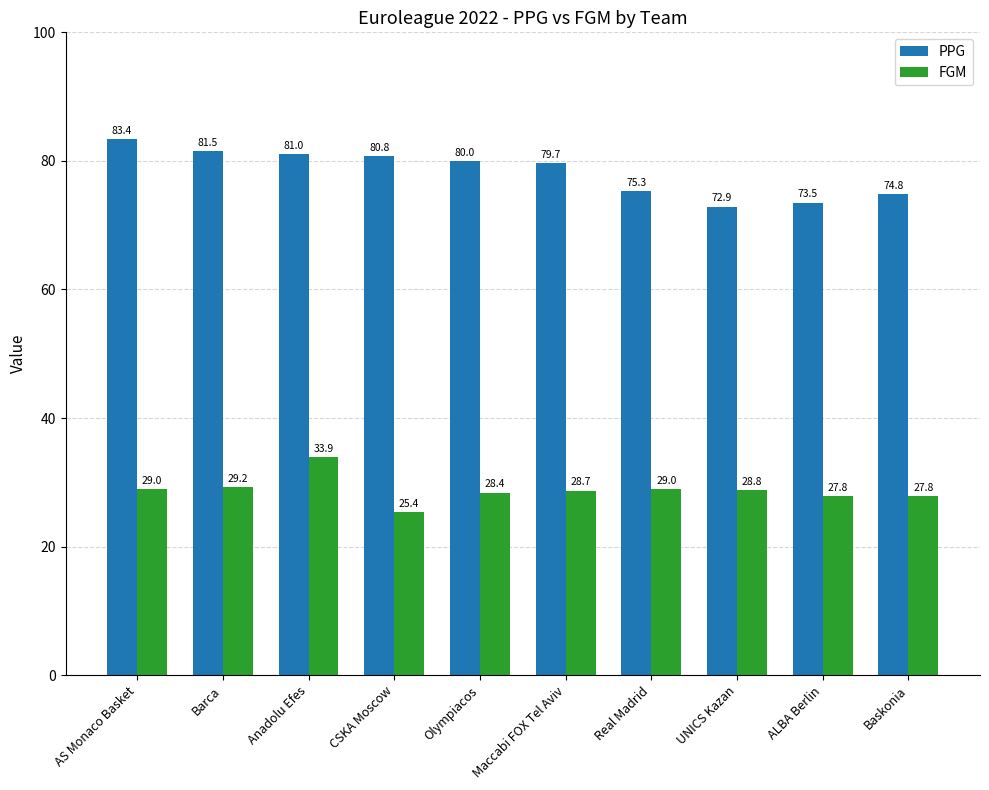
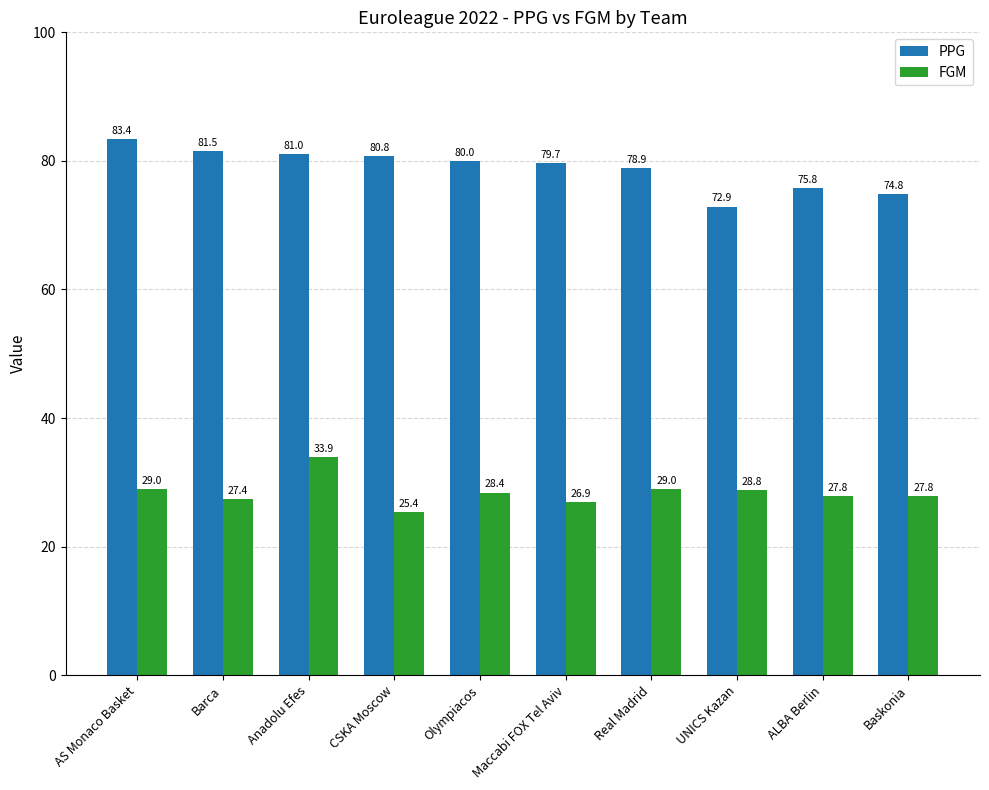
  {
    "PPG": {
      "AS Monaco Basket": 83.4,
      "Barca": 81.5,
      "Anadolu Efes": 81.0,
      "CSKA Moscow": 80.8,
      "Olympiacos": 80.0,
      "Maccabi FOX Tel Aviv": 79.7,
-     "Real Madrid": 75.3,
+     "Real Madrid": 78.9,
      "UNICS Kazan": 72.9,
-     "ALBA Berlin": 73.5,
+     "ALBA Berlin": 75.8,
      "Baskonia": 74.8
    },
    "FGM": {
      "AS Monaco Basket": 29.0,
-     "Barca": 29.2,
+     "Barca": 27.4,
      "Anadolu Efes": 33.9,
      "CSKA Moscow": 25.4,
      "Olympiacos": 28.4,
-     "Maccabi FOX Tel Aviv": 28.7,
+     "Maccabi FOX Tel Aviv": 26.9,
      "Real Madrid": 29.0,
      "UNICS Kazan": 28.8,
      "ALBA Berlin": 27.8,
      "Baskonia": 27.8
    }
  }
